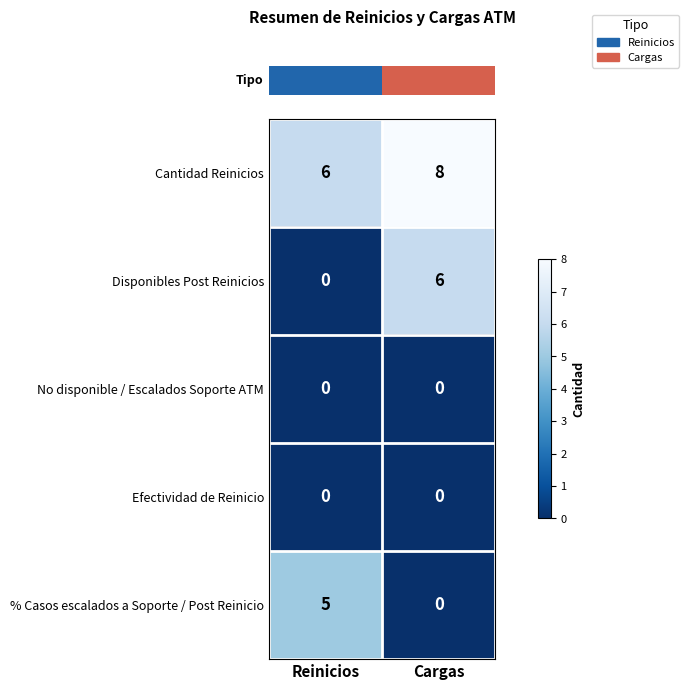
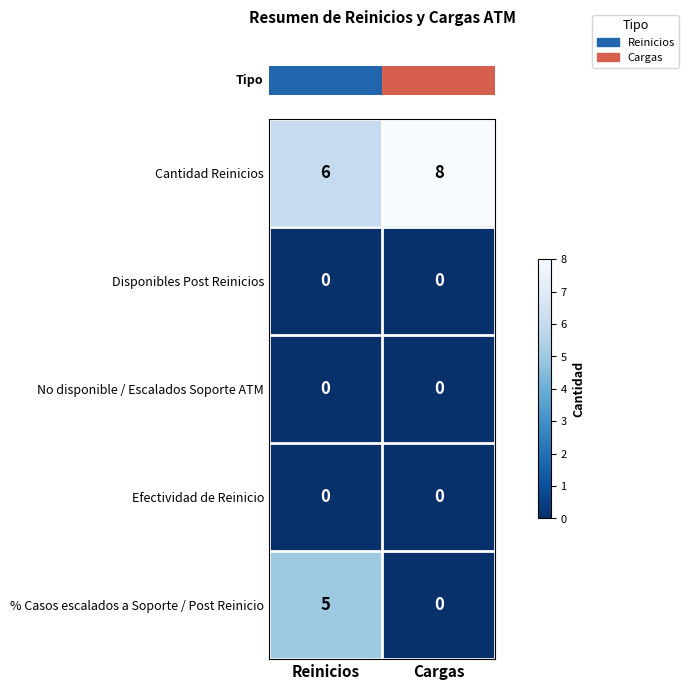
  {
    "Cantidad Reinicios": {
      "Reinicios": 6,
      "Cargas": 8
    },
    "Disponibles Post Reinicios": {
      "Reinicios": 0,
-     "Cargas": 6
+     "Cargas": 0
    },
    "No disponible / Escalados Soporte ATM": {
      "Reinicios": 0,
      "Cargas": 0
    },
    "Efectividad de Reinicio": {
      "Reinicios": 0,
      "Cargas": 0
    },
    "% Casos escalados a Soporte / Post Reinicio": {
      "Reinicios": 5,
      "Cargas": 0
    }
  }
